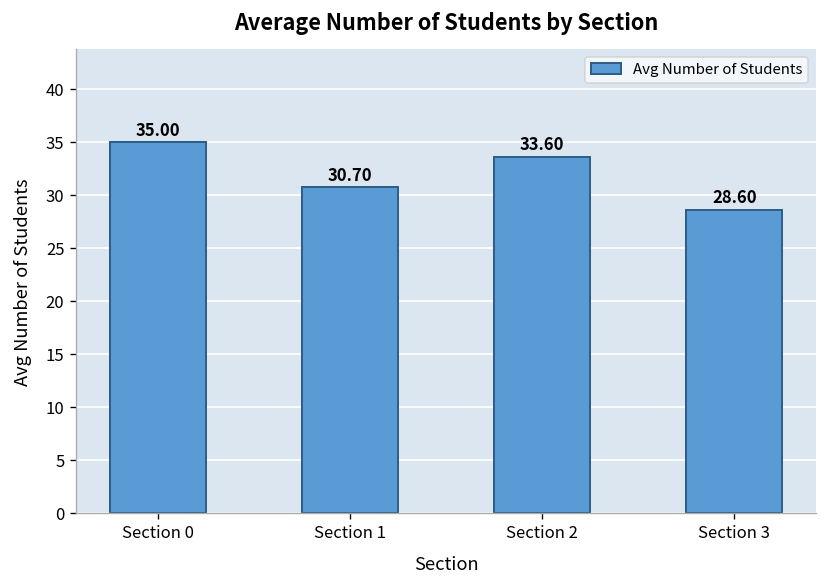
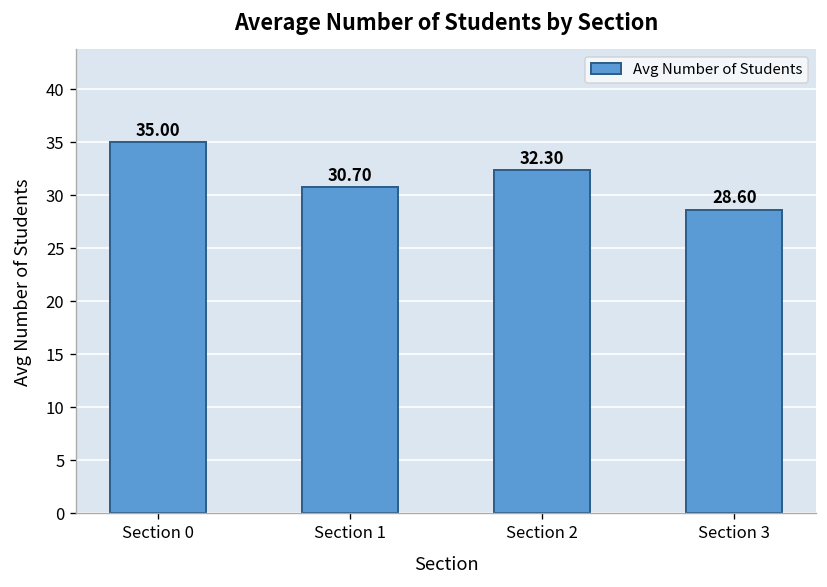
  {
    "Section 0": 35.00,
    "Section 1": 30.70,
-   "Section 2": 33.60,
+   "Section 2": 32.30,
    "Section 3": 28.60
  }
